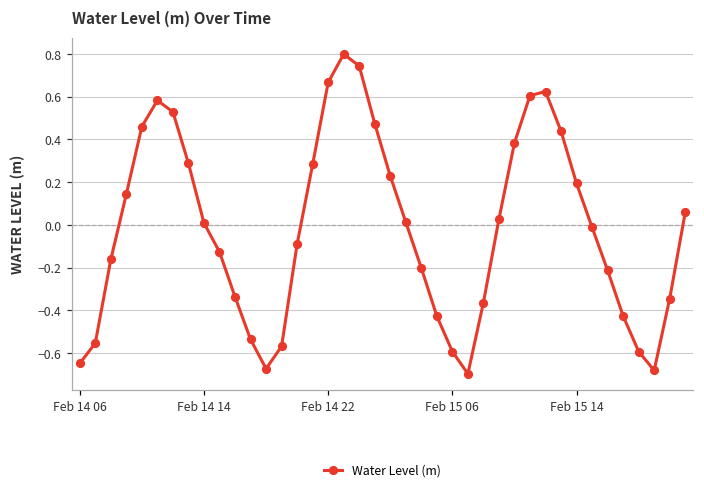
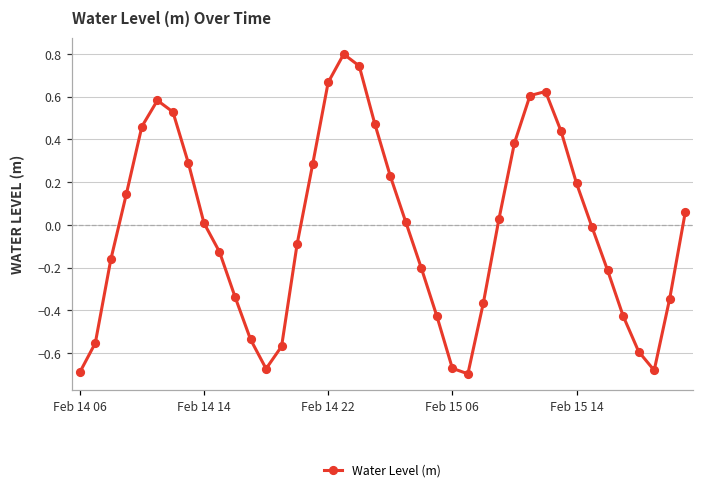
  {
-   "Feb 14 06": -0.65,
+   "Feb 14 06": -0.69,
    "Feb 14 14": 0.01,
    "Feb 14 22": 0.67,
-   "Feb 15 06": -0.59,
+   "Feb 15 06": -0.67,
    "Feb 15 14": 0.19
  }
